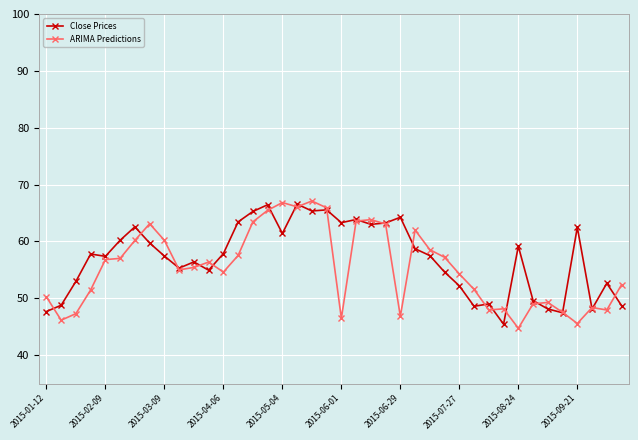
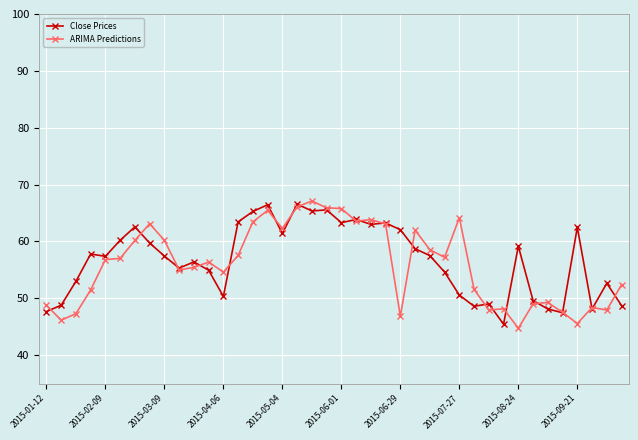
  {
    "Close Prices": {
      "2015-01-12": 48,
      "2015-02-09": 57,
      "2015-03-09": 57,
-     "2015-04-06": 58,
+     "2015-04-06": 50,
      "2015-05-04": 61,
      "2015-06-01": 63,
-     "2015-06-29": 64,
-     "2015-07-27": 52,
+     "2015-06-29": 62,
+     "2015-07-27": 51,
      "2015-08-24": 59,
      "2015-09-21": 62
    },
    "ARIMA Predictions": {
-     "2015-01-12": 50,
+     "2015-01-12": 49,
      "2015-02-09": 57,
      "2015-03-09": 60,
      "2015-04-06": 55,
-     "2015-05-04": 67,
-     "2015-06-01": 46,
+     "2015-05-04": 62,
+     "2015-06-01": 66,
      "2015-06-29": 47,
-     "2015-07-27": 54,
+     "2015-07-27": 64,
      "2015-08-24": 45,
      "2015-09-21": 46
    }
  }
